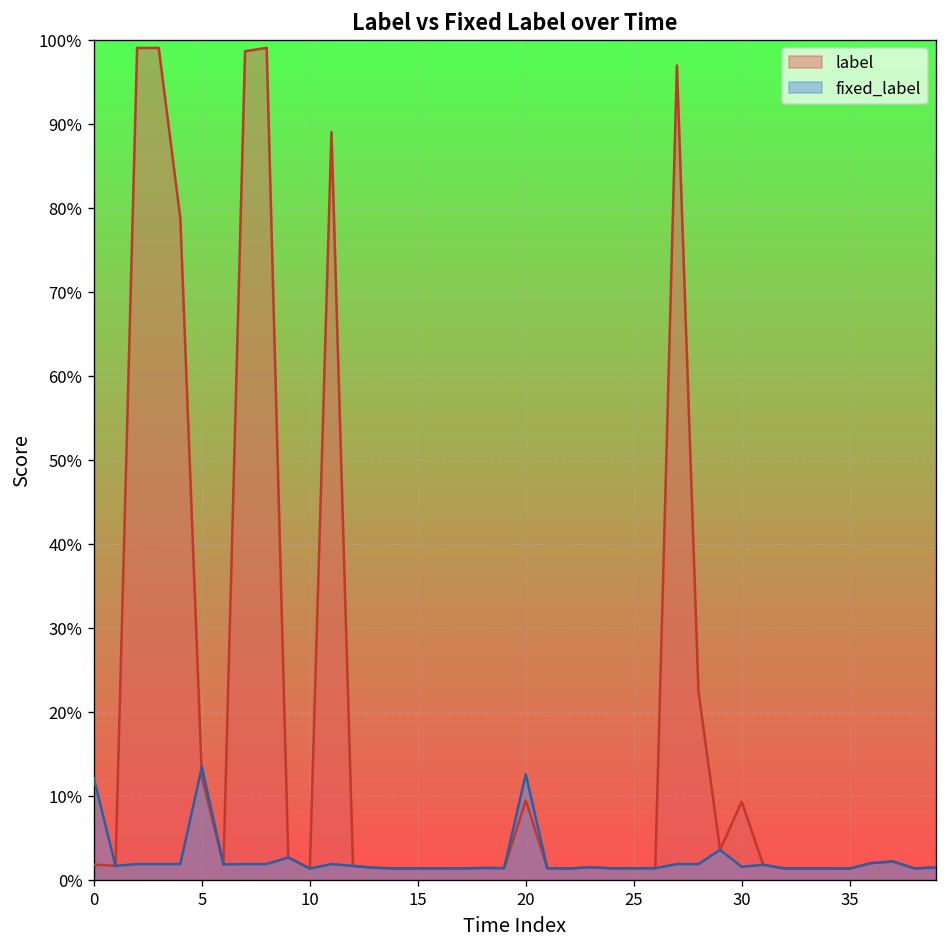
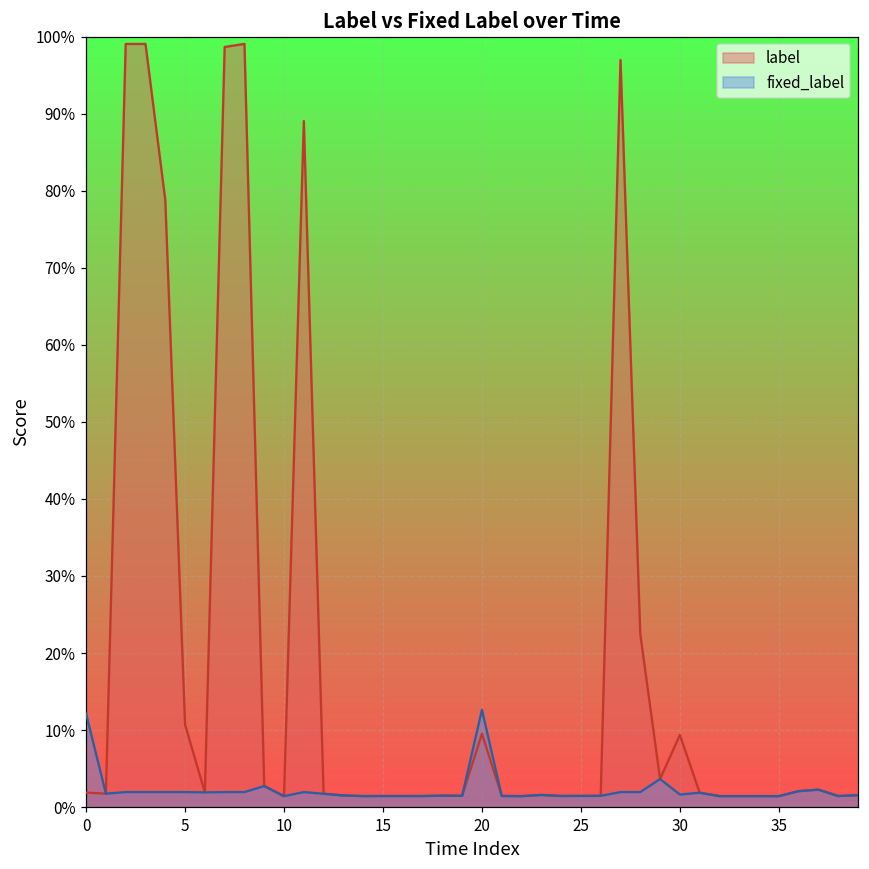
  {
    "label": {
      "0": "2%",
-     "5": "12%",
+     "5": "11%",
      "20": "10%",
      "30": "9%"
    },
    "fixed_label": {
      "0": "12%",
-     "5": "14%",
+     "5": "2%",
      "20": "13%",
      "30": "2%"
    }
  }
